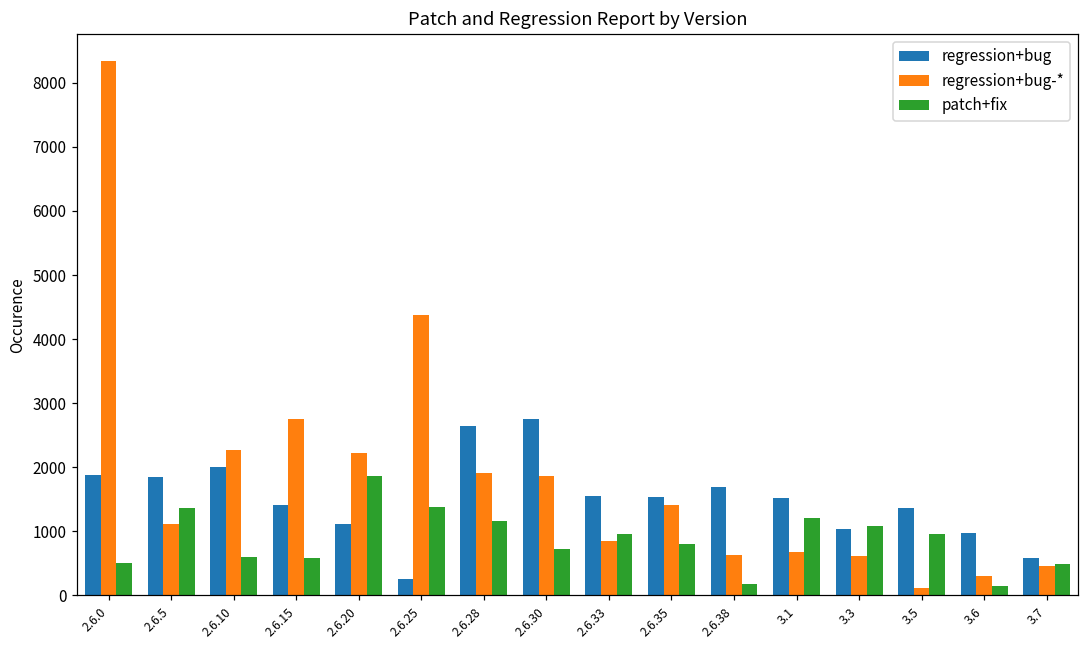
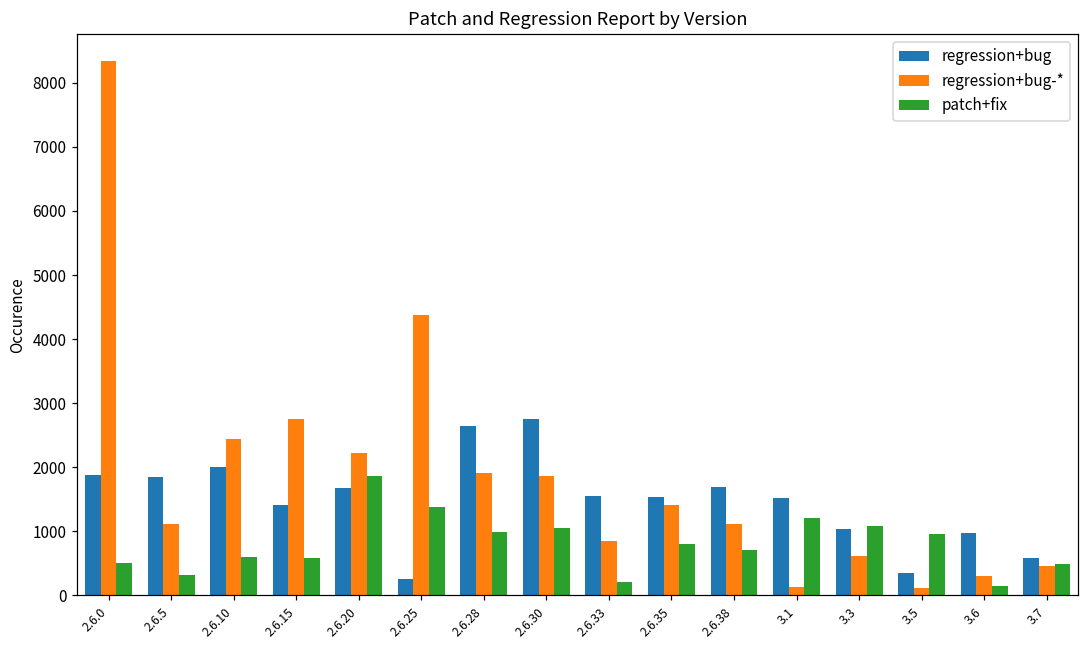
  {
    "regression+bug": {
      "2.6.0": 1900,
      "2.6.5": 1800,
      "2.6.10": 2000,
      "2.6.15": 1400,
-     "2.6.20": 1100,
+     "2.6.20": 1700,
      "2.6.25": 200,
      "2.6.28": 2600,
      "2.6.30": 2800,
      "2.6.33": 1600,
      "2.6.35": 1500,
      "2.6.38": 1700,
      "3.1": 1500,
      "3.3": 1000,
-     "3.5": 1400,
+     "3.5": 400,
      "3.6": 1000,
      "3.7": 600
    },
    "regression+bug-*": {
      "2.6.0": 8300,
      "2.6.5": 1100,
-     "2.6.10": 2300,
+     "2.6.10": 2400,
      "2.6.15": 2800,
      "2.6.20": 2200,
      "2.6.25": 4400,
      "2.6.28": 1900,
      "2.6.30": 1900,
      "2.6.33": 900,
      "2.6.35": 1400,
-     "2.6.38": 600,
-     "3.1": 700,
+     "2.6.38": 1100,
+     "3.1": 100,
      "3.3": 600,
      "3.5": 100,
      "3.6": 300,
      "3.7": 500
    },
    "patch+fix": {
      "2.6.0": 500,
-     "2.6.5": 1400,
+     "2.6.5": 300,
      "2.6.10": 600,
      "2.6.15": 600,
      "2.6.20": 1900,
      "2.6.25": 1400,
-     "2.6.28": 1200,
-     "2.6.30": 700,
-     "2.6.33": 1000,
+     "2.6.28": 1000,
+     "2.6.30": 1000,
+     "2.6.33": 200,
      "2.6.35": 800,
-     "2.6.38": 200,
+     "2.6.38": 700,
      "3.1": 1200,
      "3.3": 1100,
      "3.5": 1000,
      "3.6": 100,
      "3.7": 500
    }
  }
